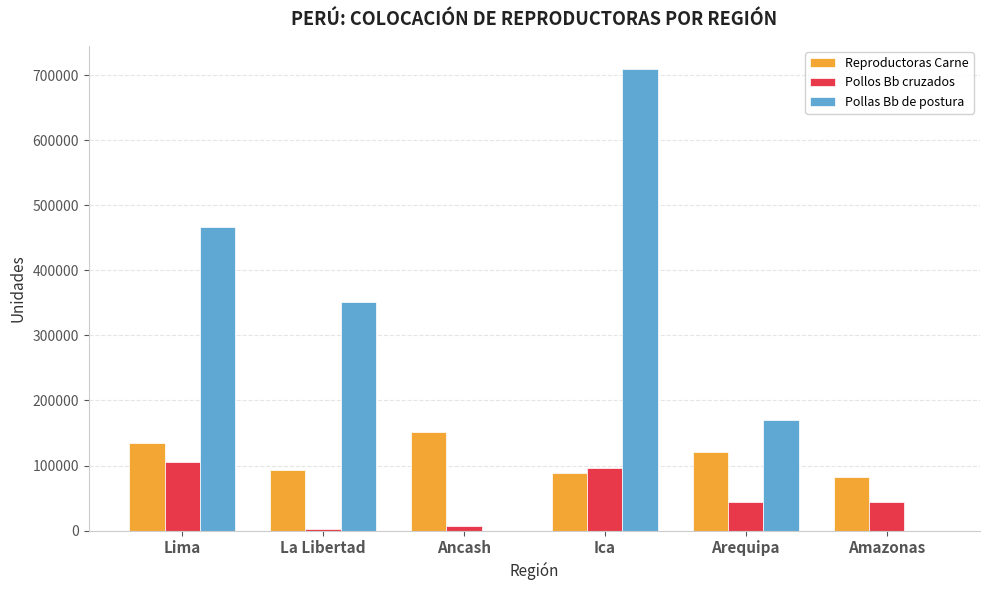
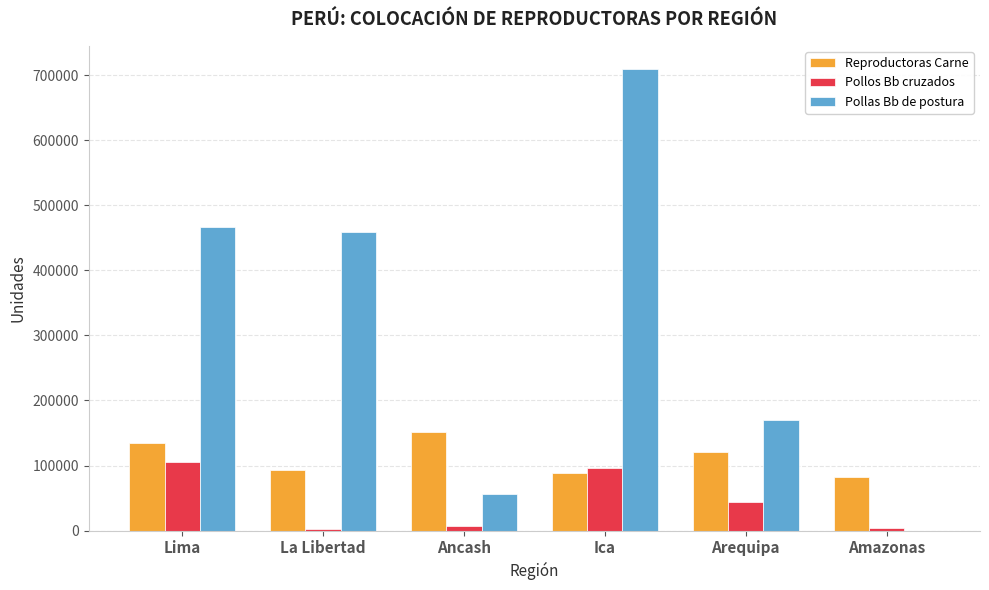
  {
    "Reproductoras Carne": {
      "Lima": 130000,
      "La Libertad": 90000,
      "Ancash": 150000,
      "Ica": 90000,
      "Arequipa": 120000,
      "Amazonas": 80000
    },
    "Pollos Bb cruzados": {
      "Lima": 110000,
      "Ancash": 10000,
      "Ica": 100000,
      "Arequipa": 40000,
-     "Amazonas": 40000
+     "Amazonas": 0
    },
    "Pollas Bb de postura": {
      "Lima": 470000,
-     "La Libertad": 350000,
-     "Ancash": 0,
+     "La Libertad": 460000,
+     "Ancash": 60000,
      "Ica": 710000,
      "Arequipa": 170000,
      "Amazonas": 0
    }
  }
